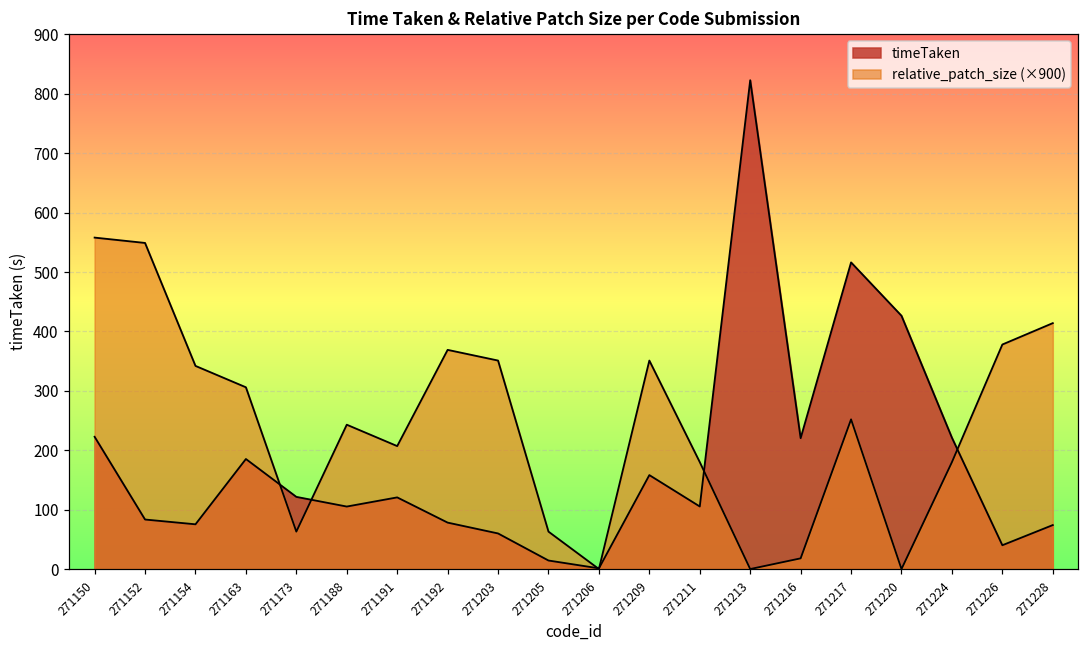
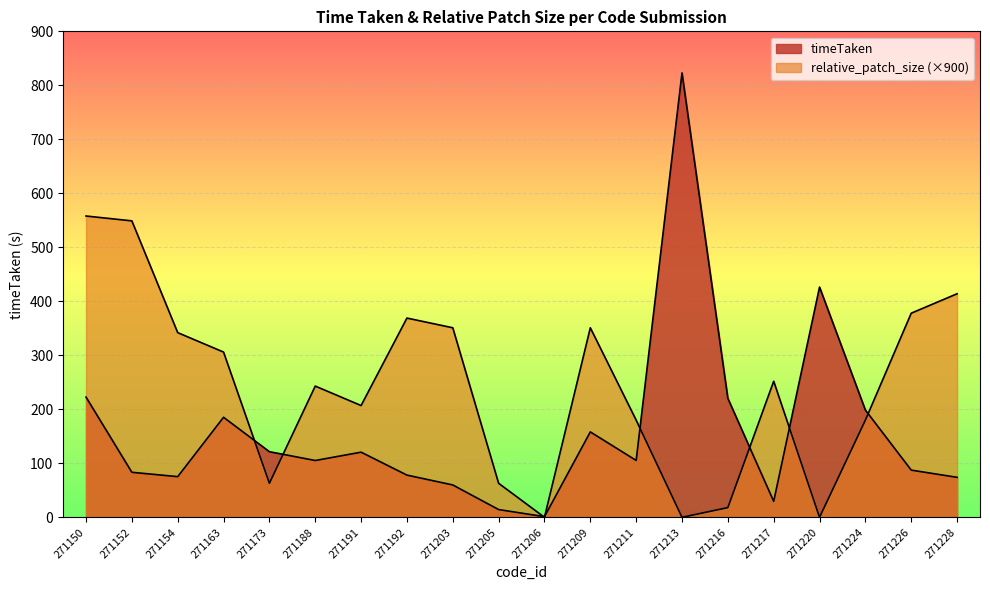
  {
    "timeTaken": {
      "271150": 220,
      "271152": 80,
      "271154": 80,
      "271163": 190,
      "271173": 120,
      "271188": 110,
      "271191": 120,
      "271192": 80,
      "271203": 60,
      "271205": 10,
      "271209": 160,
      "271211": 110,
      "271213": 820,
      "271216": 220,
-     "271217": 520,
+     "271217": 30,
      "271220": 430,
-     "271224": 220,
-     "271226": 40,
+     "271224": 200,
+     "271226": 90,
      "271228": 70
    },
    "relative_patch_size (×900)": {
      "271150": 560,
      "271152": 550,
      "271154": 340,
      "271163": 310,
      "271173": 60,
      "271188": 240,
      "271191": 210,
      "271192": 370,
      "271203": 350,
      "271205": 60,
      "271209": 350,
      "271211": 180,
      "271213": 0,
      "271216": 20,
      "271217": 250,
      "271220": 0,
      "271224": 180,
      "271226": 380,
      "271228": 410
    }
  }
